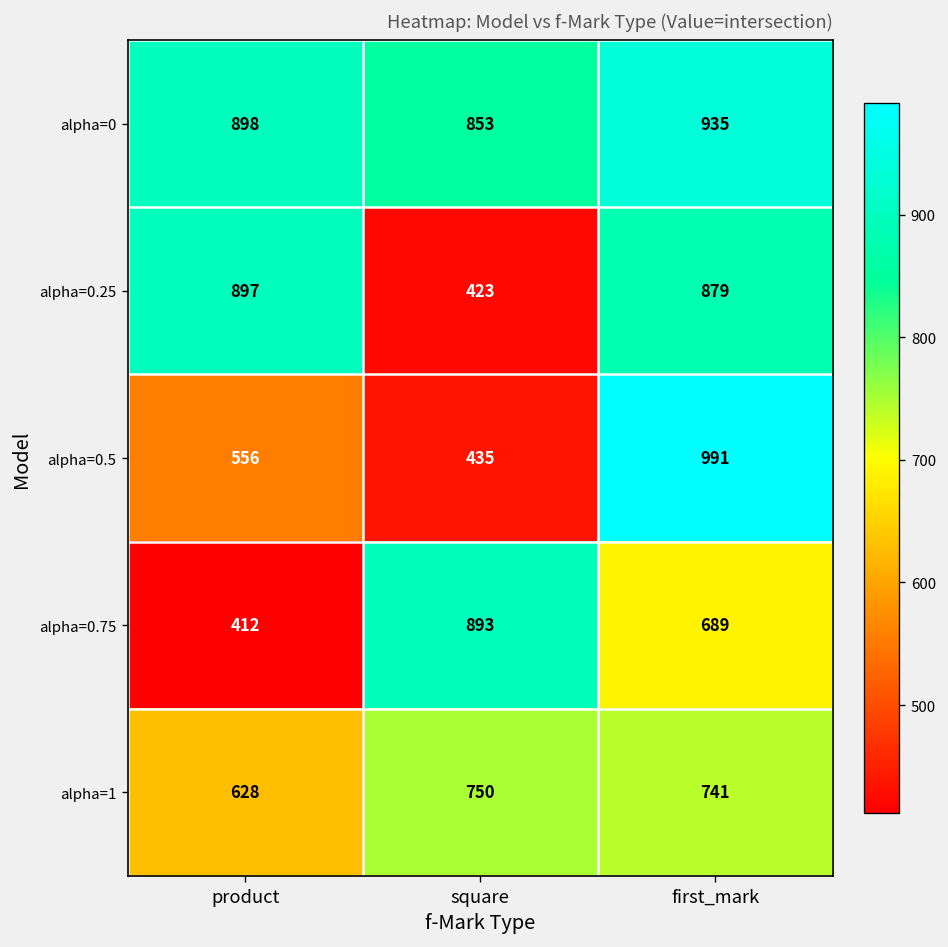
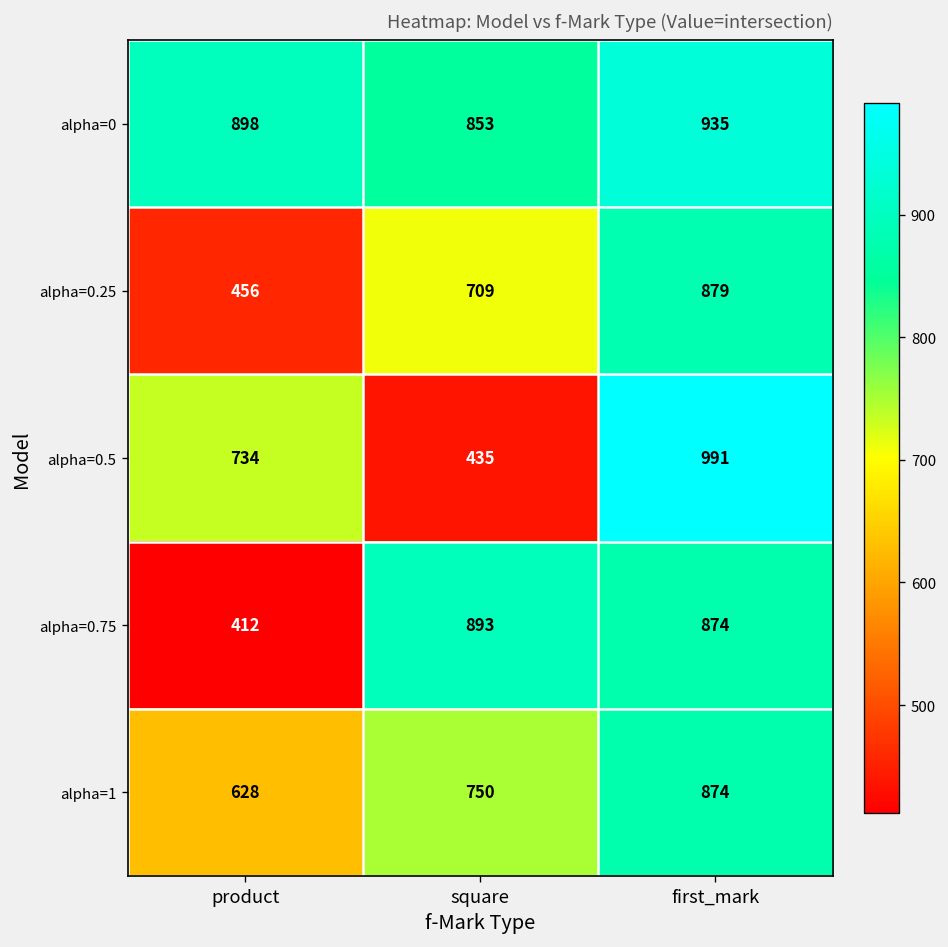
  {
    "alpha=0": {
      "product": 898,
      "square": 853,
      "first_mark": 935
    },
    "alpha=0.25": {
-     "product": 897,
-     "square": 423,
+     "product": 456,
+     "square": 709,
      "first_mark": 879
    },
    "alpha=0.5": {
-     "product": 556,
+     "product": 734,
      "square": 435,
      "first_mark": 991
    },
    "alpha=0.75": {
      "product": 412,
      "square": 893,
-     "first_mark": 689
+     "first_mark": 874
    },
    "alpha=1": {
      "product": 628,
      "square": 750,
-     "first_mark": 741
+     "first_mark": 874
    }
  }
